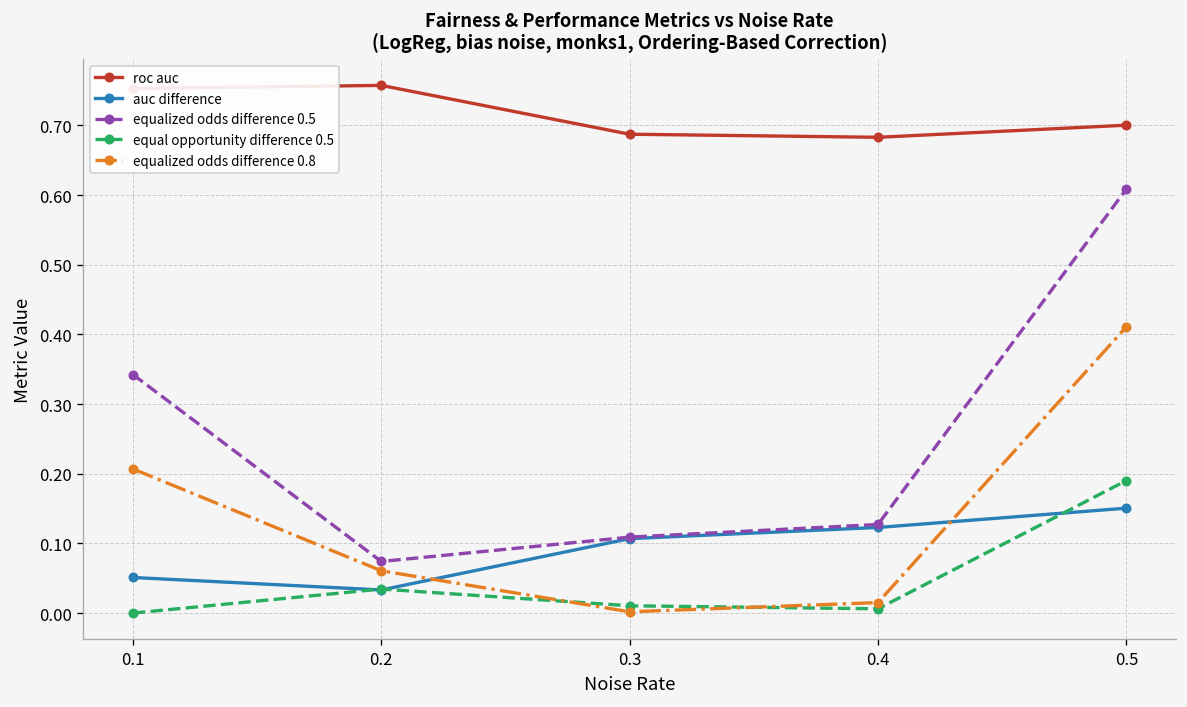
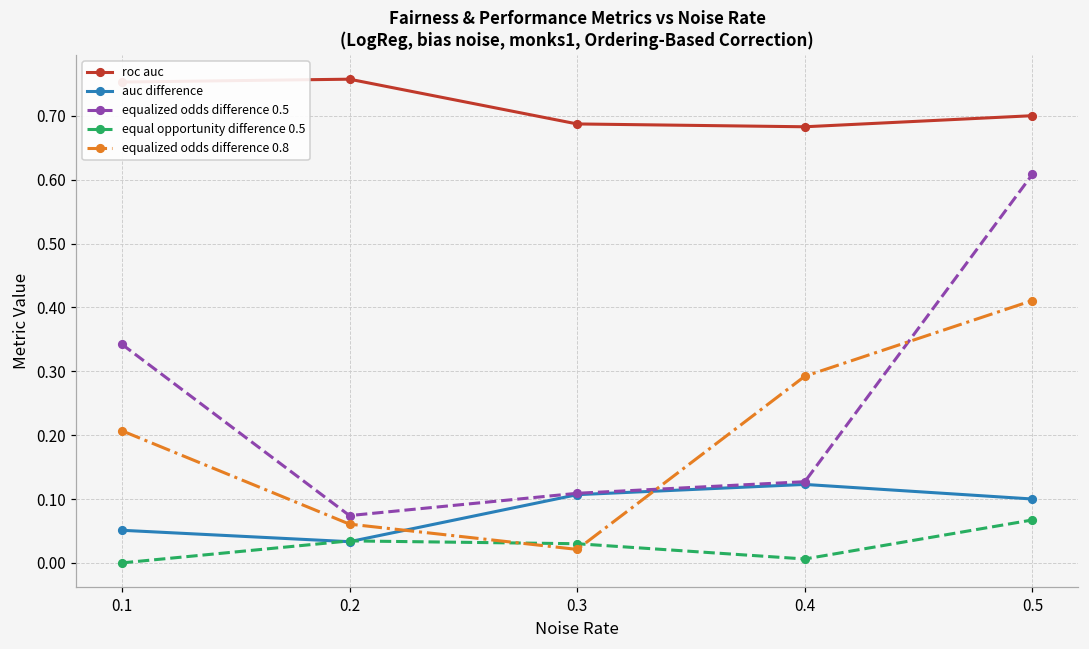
  {
    "roc auc": {
      "0.2": 0.76,
      "0.3": 0.69,
      "0.4": 0.68,
      "0.5": 0.70
    },
    "auc difference": {
      "0.1": 0.05,
-     "0.5": 0.15
+     "0.5": 0.10
    },
    "equalized odds difference 0.5": {
      "0.1": 0.34,
      "0.2": 0.07,
      "0.5": 0.61
    },
    "equal opportunity difference 0.5": {
      "0.1": 0.00,
-     "0.3": 0.01,
+     "0.3": 0.03,
      "0.4": 0.01,
-     "0.5": 0.19
+     "0.5": 0.07
    },
    "equalized odds difference 0.8": {
      "0.1": 0.21,
      "0.2": 0.06,
-     "0.3": 0.00,
-     "0.4": 0.02,
+     "0.3": 0.02,
+     "0.4": 0.29,
      "0.5": 0.41
    }
  }
